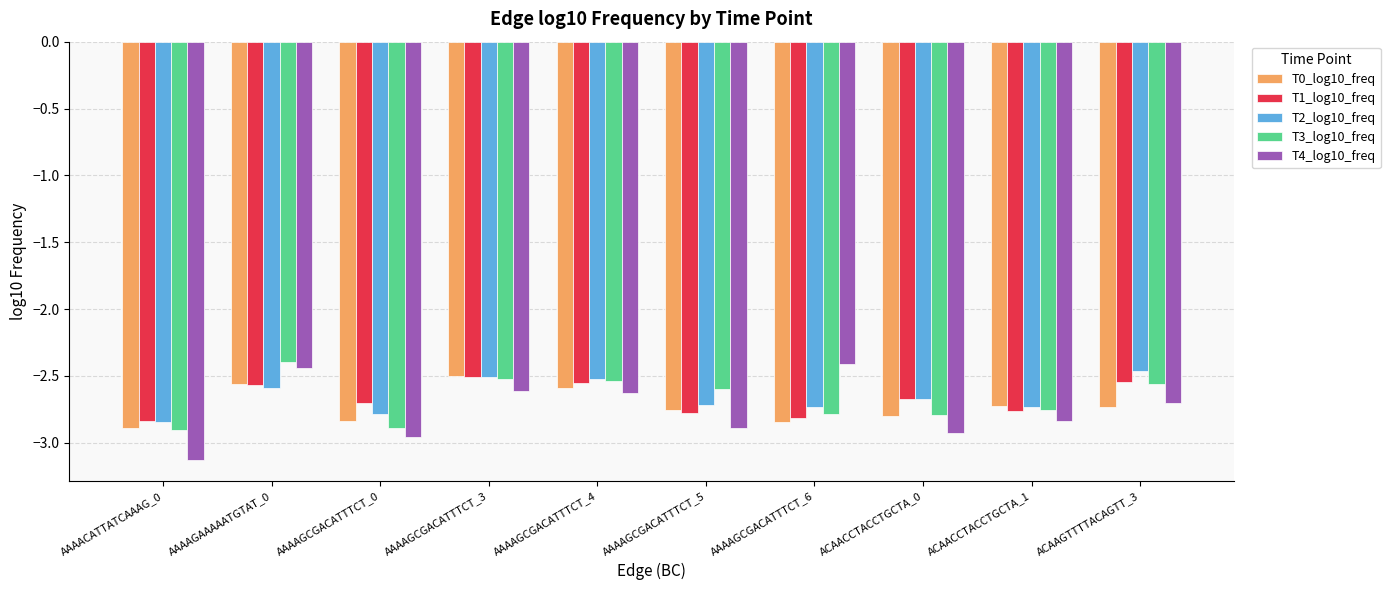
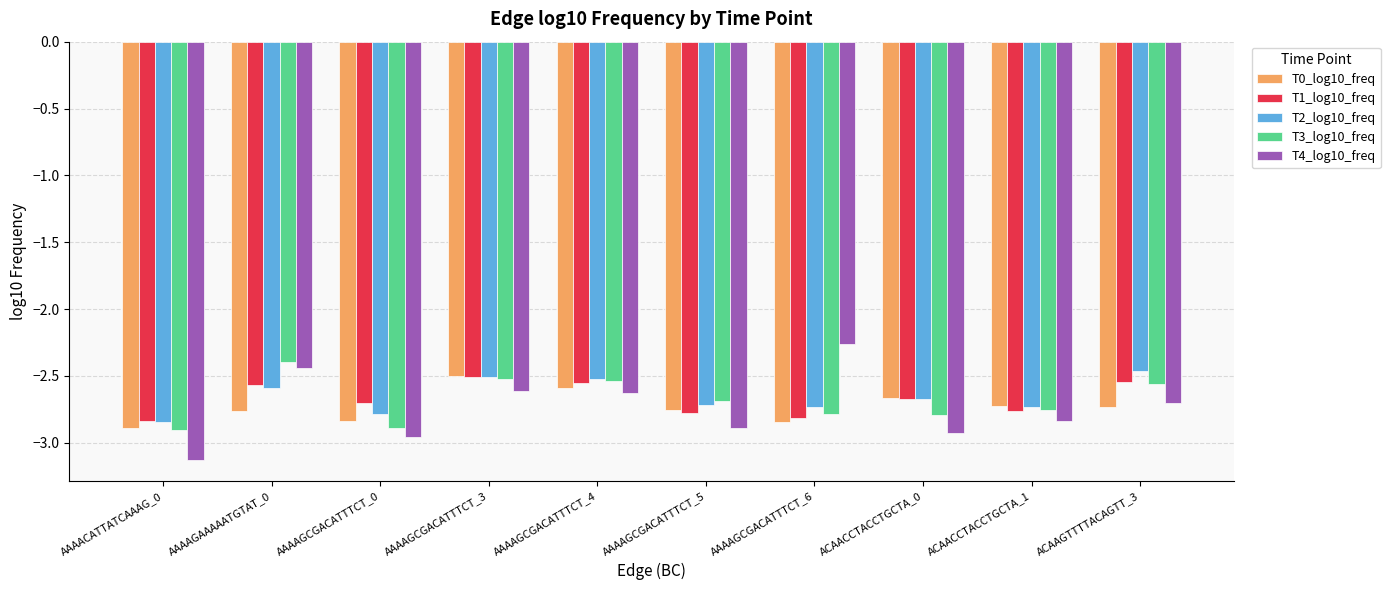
  {
    "T0_log10_freq": {
      "AAAACATTATCAAAG_0": -2.89,
-     "AAAAGAAAAATGTAT_0": -2.56,
+     "AAAAGAAAAATGTAT_0": -2.76,
      "AAAAGCGACATTTCT_0": -2.84,
      "AAAAGCGACATTTCT_3": -2.50,
      "AAAAGCGACATTTCT_4": -2.59,
      "AAAAGCGACATTTCT_5": -2.75,
      "AAAAGCGACATTTCT_6": -2.84,
-     "ACAACCTACCTGCTA_0": -2.80,
+     "ACAACCTACCTGCTA_0": -2.66,
      "ACAACCTACCTGCTA_1": -2.72,
      "ACAAGTTTTACAGTT_3": -2.74
    },
    "T1_log10_freq": {
      "AAAACATTATCAAAG_0": -2.84,
      "AAAAGAAAAATGTAT_0": -2.57,
      "AAAAGCGACATTTCT_0": -2.70,
      "AAAAGCGACATTTCT_3": -2.51,
      "AAAAGCGACATTTCT_4": -2.56,
      "AAAAGCGACATTTCT_5": -2.78,
      "AAAAGCGACATTTCT_6": -2.81,
      "ACAACCTACCTGCTA_0": -2.67,
      "ACAACCTACCTGCTA_1": -2.76,
      "ACAAGTTTTACAGTT_3": -2.54
    },
    "T2_log10_freq": {
      "AAAACATTATCAAAG_0": -2.84,
      "AAAAGAAAAATGTAT_0": -2.59,
      "AAAAGCGACATTTCT_0": -2.79,
      "AAAAGCGACATTTCT_3": -2.51,
      "AAAAGCGACATTTCT_4": -2.53,
      "AAAAGCGACATTTCT_5": -2.72,
      "AAAAGCGACATTTCT_6": -2.73,
      "ACAACCTACCTGCTA_0": -2.67,
      "ACAACCTACCTGCTA_1": -2.74,
      "ACAAGTTTTACAGTT_3": -2.46
    },
    "T3_log10_freq": {
      "AAAACATTATCAAAG_0": -2.90,
      "AAAAGAAAAATGTAT_0": -2.40,
      "AAAAGCGACATTTCT_0": -2.89,
      "AAAAGCGACATTTCT_3": -2.52,
      "AAAAGCGACATTTCT_4": -2.54,
-     "AAAAGCGACATTTCT_5": -2.60,
+     "AAAAGCGACATTTCT_5": -2.69,
      "AAAAGCGACATTTCT_6": -2.78,
      "ACAACCTACCTGCTA_0": -2.79,
      "ACAACCTACCTGCTA_1": -2.76,
      "ACAAGTTTTACAGTT_3": -2.56
    },
    "T4_log10_freq": {
      "AAAACATTATCAAAG_0": -3.13,
      "AAAAGAAAAATGTAT_0": -2.44,
      "AAAAGCGACATTTCT_0": -2.95,
      "AAAAGCGACATTTCT_3": -2.62,
      "AAAAGCGACATTTCT_4": -2.63,
      "AAAAGCGACATTTCT_5": -2.89,
-     "AAAAGCGACATTTCT_6": -2.42,
+     "AAAAGCGACATTTCT_6": -2.26,
      "ACAACCTACCTGCTA_0": -2.93,
      "ACAACCTACCTGCTA_1": -2.84,
      "ACAAGTTTTACAGTT_3": -2.70
    }
  }
